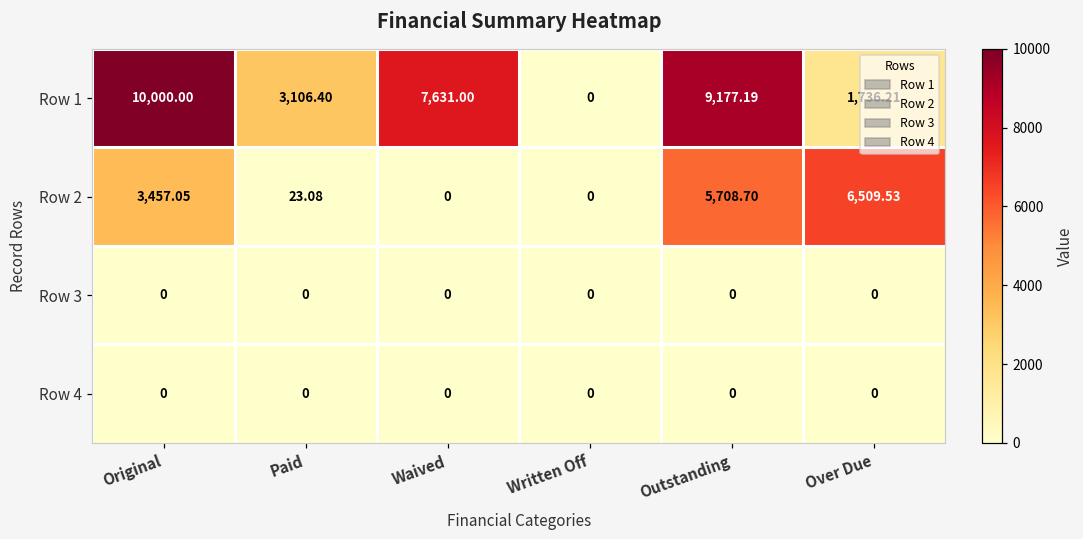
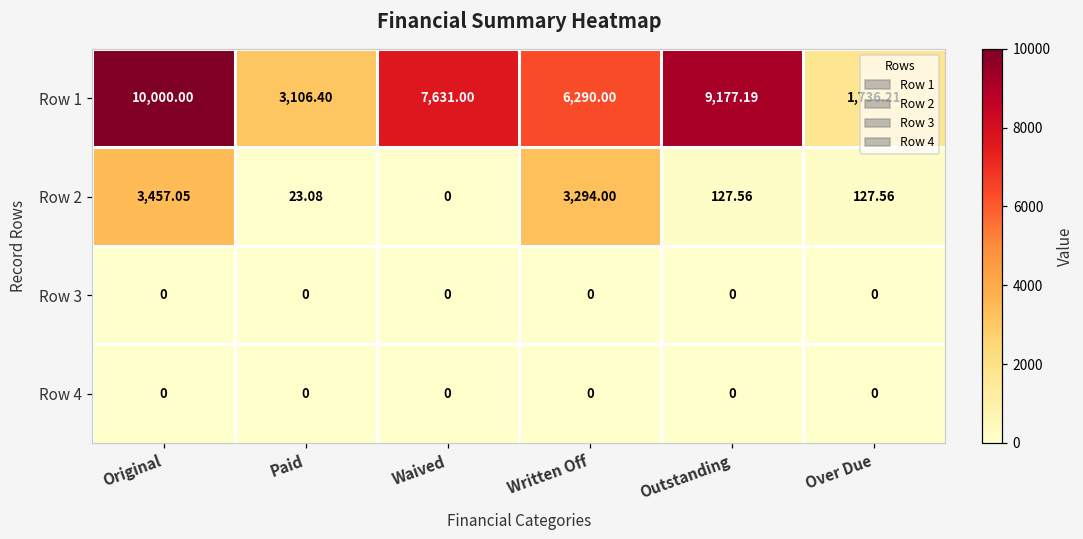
  {
    "Row 1": {
      "Original": "10,000.00",
      "Paid": "3,106.40",
      "Waived": "7,631.00",
-     "Written Off": "0",
+     "Written Off": "6,290.00",
      "Outstanding": "9,177.19"
    },
    "Row 2": {
      "Original": "3,457.05",
      "Paid": "23.08",
      "Waived": "0",
-     "Written Off": "0",
-     "Outstanding": "5,708.70",
-     "Over Due": "6,509.53"
+     "Written Off": "3,294.00",
+     "Outstanding": "127.56",
+     "Over Due": "127.56"
    },
    "Row 3": {
      "Original": "0",
      "Paid": "0",
      "Waived": "0",
      "Written Off": "0",
      "Outstanding": "0",
      "Over Due": "0"
    },
    "Row 4": {
      "Original": "0",
      "Paid": "0",
      "Waived": "0",
      "Written Off": "0",
      "Outstanding": "0",
      "Over Due": "0"
    }
  }
